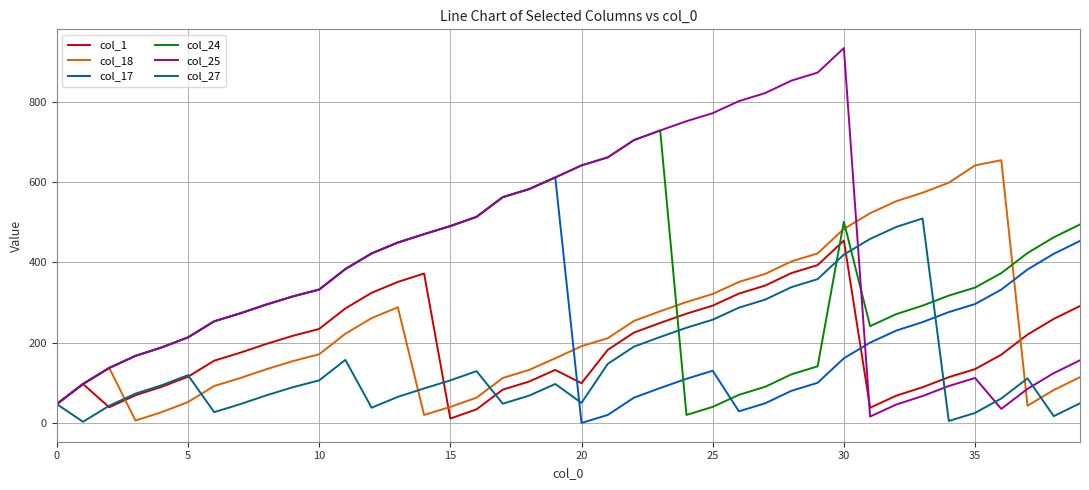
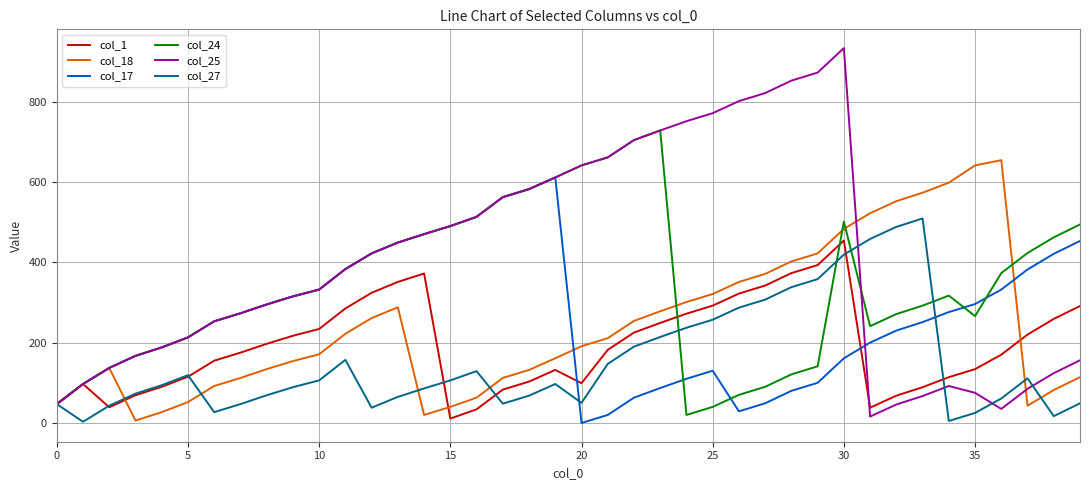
  {
    "col_1": {
      "10": 230,
      "15": 10,
      "20": 100,
      "25": 290,
      "30": 450,
      "35": 130
    },
    "col_18": {
      "5": 50,
      "10": 170,
      "15": 40,
      "20": 190,
      "25": 320,
      "30": 480,
      "35": 640
    },
    "col_17": {
      "20": 0,
      "25": 130,
      "30": 160,
      "35": 300
    },
    "col_24": {
      "25": 40,
      "30": 500,
-     "35": 340
+     "35": 270
    },
    "col_25": {
      "25": 770,
      "30": 930,
-     "35": 110
+     "35": 80
    },
    "col_27": {
      "10": 110,
      "15": 110,
      "20": 50,
      "25": 260,
      "30": 420,
      "35": 30
    }
  }
